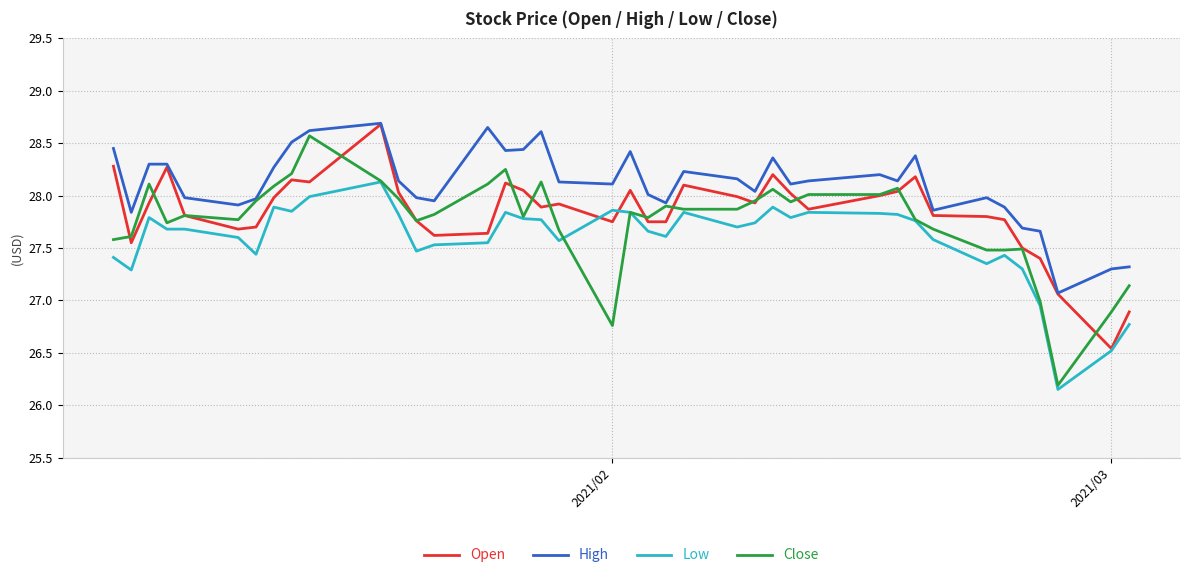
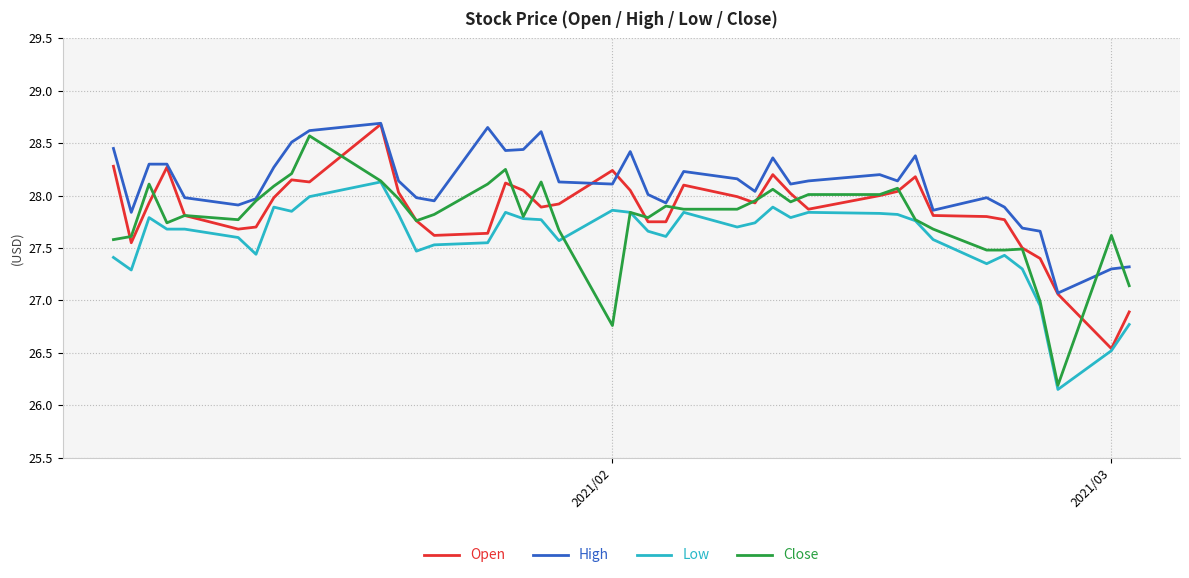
  {
    "Open": {
-     "2021/02": 27.75
+     "2021/02": 28.24
    },
    "High": {
      "2021/02": 28.11,
      "2021/03": 27.30
    },
    "Low": {
      "2021/02": 27.86
    },
    "Close": {
      "2021/02": 26.76,
-     "2021/03": 26.89
+     "2021/03": 27.62
    }
  }
